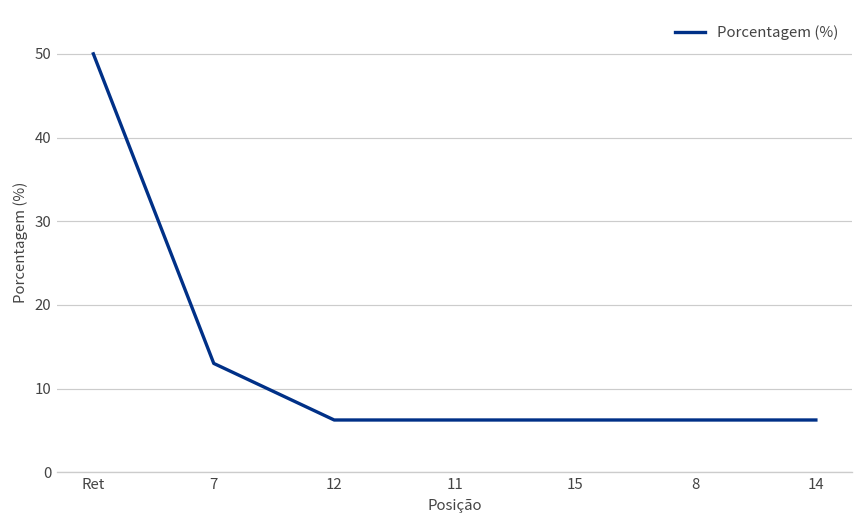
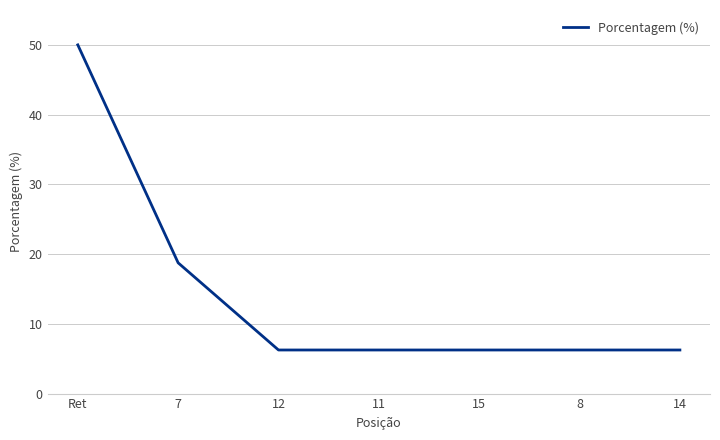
  {
    "Ret": 50,
-   "7": 13,
+   "7": 19,
    "12": 6,
    "11": 6,
    "15": 6,
    "8": 6,
    "14": 6
  }
